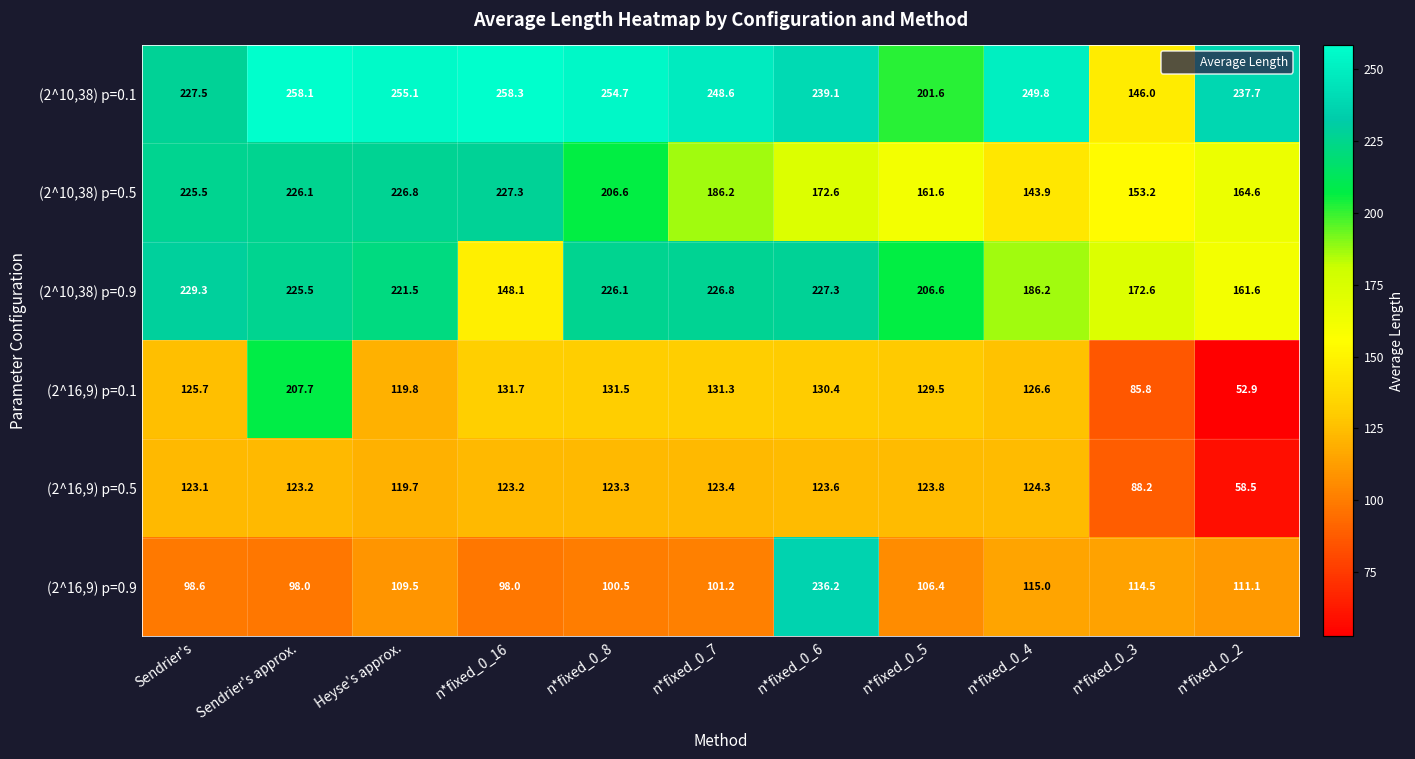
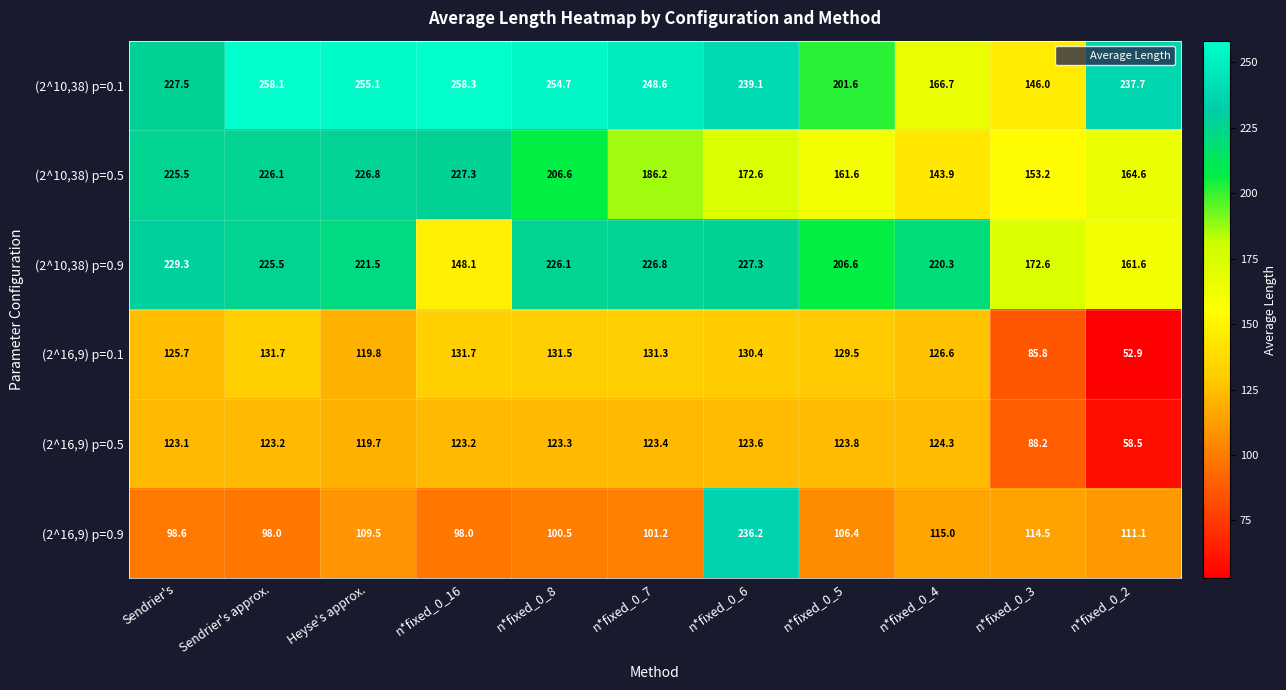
  {
    "(2^10,38) p=0.1": {
      "Sendrier's": 227.5,
      "Sendrier's approx.": 258.1,
      "Heyse's approx.": 255.1,
      "n*fixed_0_16": 258.3,
      "n*fixed_0_8": 254.7,
      "n*fixed_0_7": 248.6,
      "n*fixed_0_6": 239.1,
      "n*fixed_0_5": 201.6,
-     "n*fixed_0_4": 249.8,
+     "n*fixed_0_4": 166.7,
      "n*fixed_0_3": 146.0,
      "n*fixed_0_2": 237.7
    },
    "(2^10,38) p=0.5": {
      "Sendrier's": 225.5,
      "Sendrier's approx.": 226.1,
      "Heyse's approx.": 226.8,
      "n*fixed_0_16": 227.3,
      "n*fixed_0_8": 206.6,
      "n*fixed_0_7": 186.2,
      "n*fixed_0_6": 172.6,
      "n*fixed_0_5": 161.6,
      "n*fixed_0_4": 143.9,
      "n*fixed_0_3": 153.2,
      "n*fixed_0_2": 164.6
    },
    "(2^10,38) p=0.9": {
      "Sendrier's": 229.3,
      "Sendrier's approx.": 225.5,
      "Heyse's approx.": 221.5,
      "n*fixed_0_16": 148.1,
      "n*fixed_0_8": 226.1,
      "n*fixed_0_7": 226.8,
      "n*fixed_0_6": 227.3,
      "n*fixed_0_5": 206.6,
-     "n*fixed_0_4": 186.2,
+     "n*fixed_0_4": 220.3,
      "n*fixed_0_3": 172.6,
      "n*fixed_0_2": 161.6
    },
    "(2^16,9) p=0.1": {
      "Sendrier's": 125.7,
-     "Sendrier's approx.": 207.7,
+     "Sendrier's approx.": 131.7,
      "Heyse's approx.": 119.8,
      "n*fixed_0_16": 131.7,
      "n*fixed_0_8": 131.5,
      "n*fixed_0_7": 131.3,
      "n*fixed_0_6": 130.4,
      "n*fixed_0_5": 129.5,
      "n*fixed_0_4": 126.6,
      "n*fixed_0_3": 85.8,
      "n*fixed_0_2": 52.9
    },
    "(2^16,9) p=0.5": {
      "Sendrier's": 123.1,
      "Sendrier's approx.": 123.2,
      "Heyse's approx.": 119.7,
      "n*fixed_0_16": 123.2,
      "n*fixed_0_8": 123.3,
      "n*fixed_0_7": 123.4,
      "n*fixed_0_6": 123.6,
      "n*fixed_0_5": 123.8,
      "n*fixed_0_4": 124.3,
      "n*fixed_0_3": 88.2,
      "n*fixed_0_2": 58.5
    },
    "(2^16,9) p=0.9": {
      "Sendrier's": 98.6,
      "Sendrier's approx.": 98.0,
      "Heyse's approx.": 109.5,
      "n*fixed_0_16": 98.0,
      "n*fixed_0_8": 100.5,
      "n*fixed_0_7": 101.2,
      "n*fixed_0_6": 236.2,
      "n*fixed_0_5": 106.4,
      "n*fixed_0_4": 115.0,
      "n*fixed_0_3": 114.5,
      "n*fixed_0_2": 111.1
    }
  }
